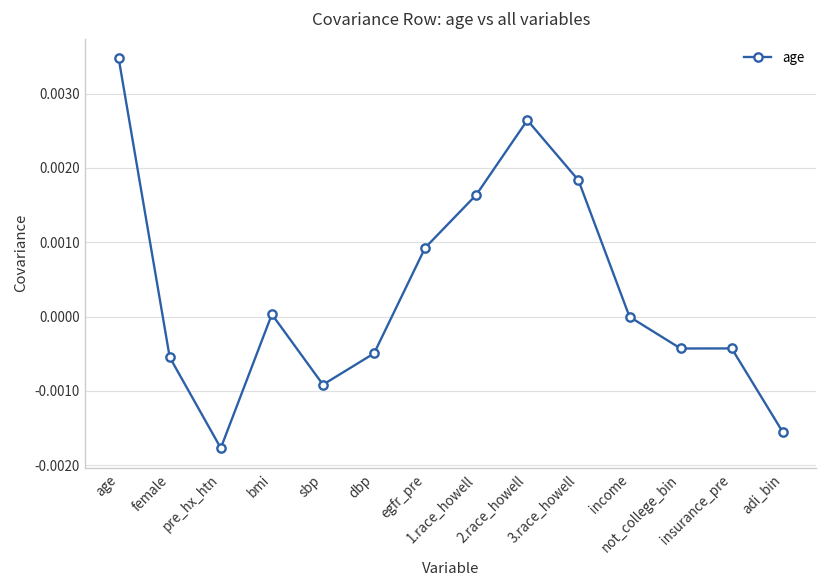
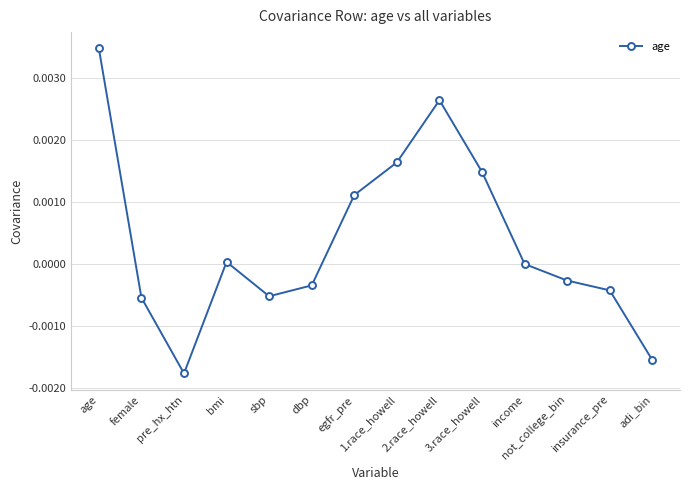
  {
    "age": 0.0035,
    "female": -0.0005,
    "pre_hx_htn": -0.0018,
    "bmi": 0.0000,
-   "sbp": -0.0009,
-   "dbp": -0.0005,
-   "egfr_pre": 0.0009,
+   "sbp": -0.0005,
+   "dbp": -0.0003,
+   "egfr_pre": 0.0011,
    "1.race_howell": 0.0016,
    "2.race_howell": 0.0026,
-   "3.race_howell": 0.0018,
+   "3.race_howell": 0.0015,
    "income": 0.0000,
-   "not_college_bin": -0.0004,
+   "not_college_bin": -0.0003,
    "insurance_pre": -0.0004,
    "adi_bin": -0.0016
  }
